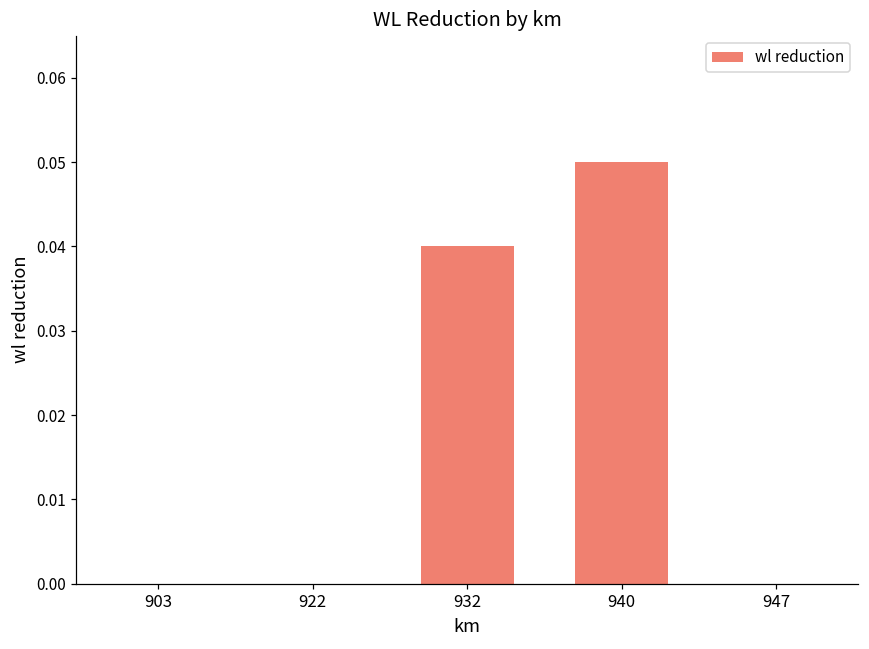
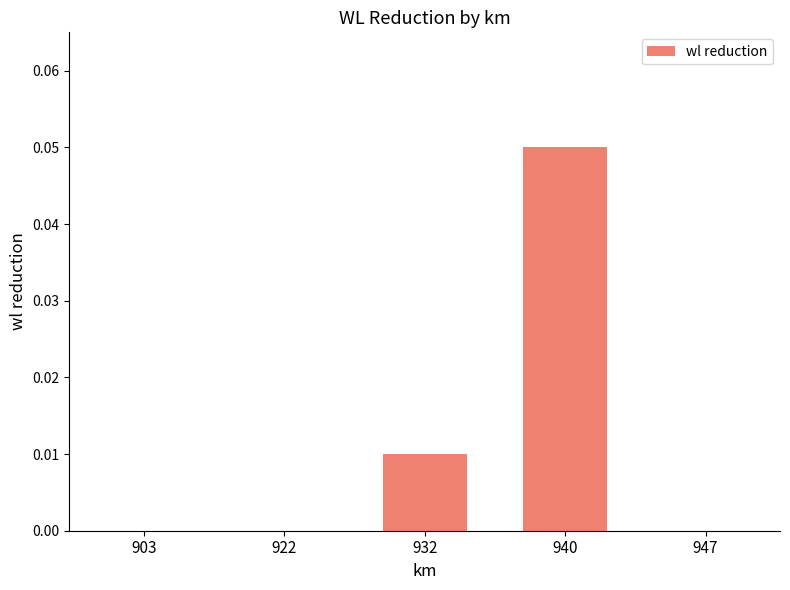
  {
    "903": 0.00,
    "922": 0.00,
-   "932": 0.04,
+   "932": 0.01,
    "940": 0.05,
    "947": 0.00
  }
